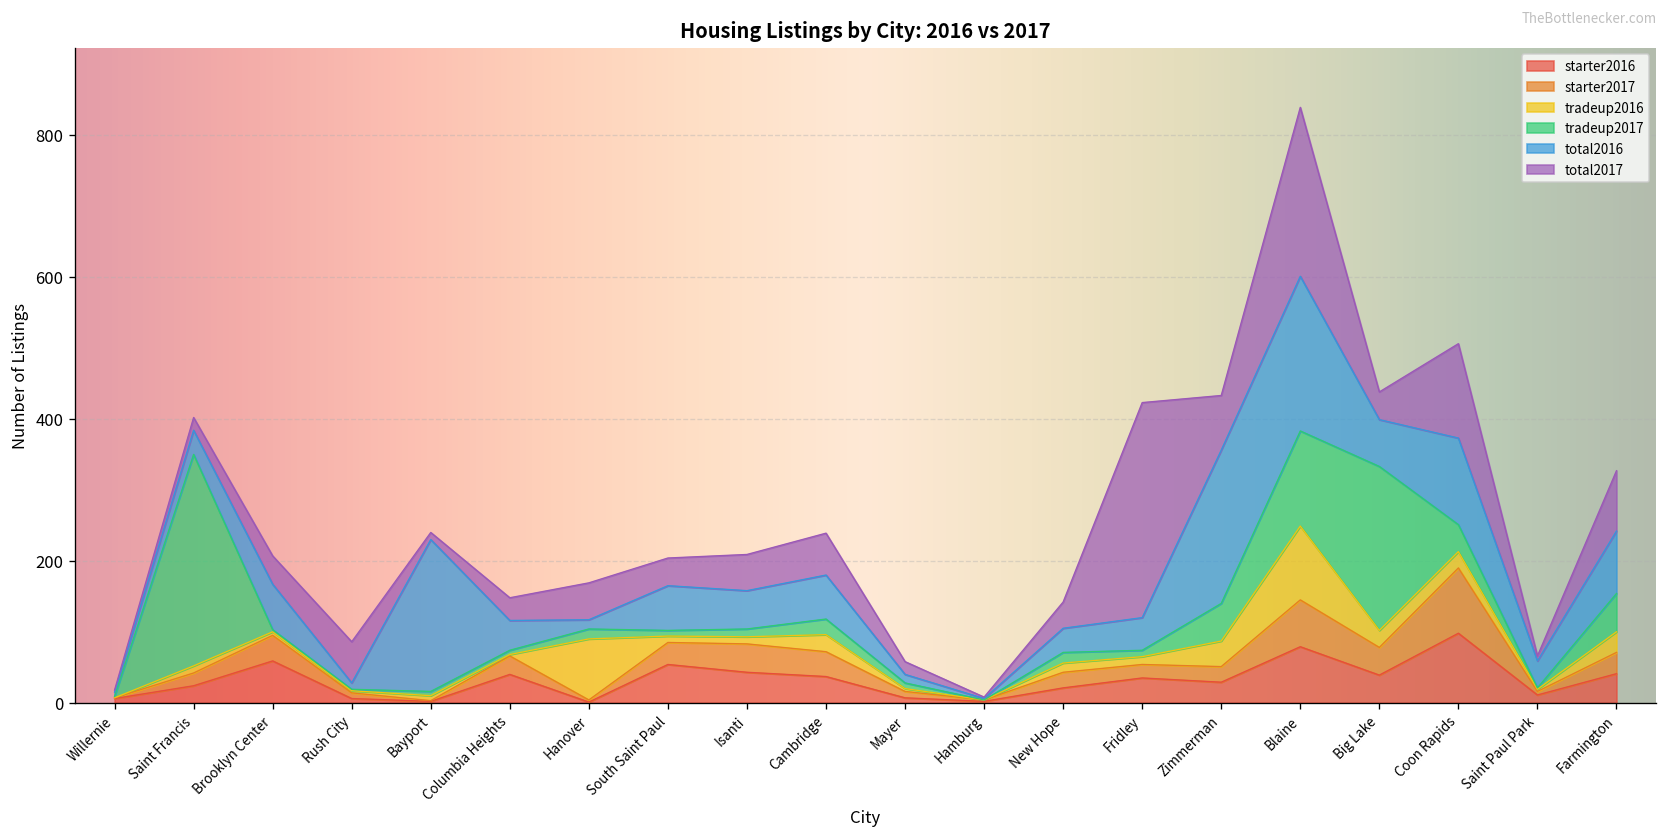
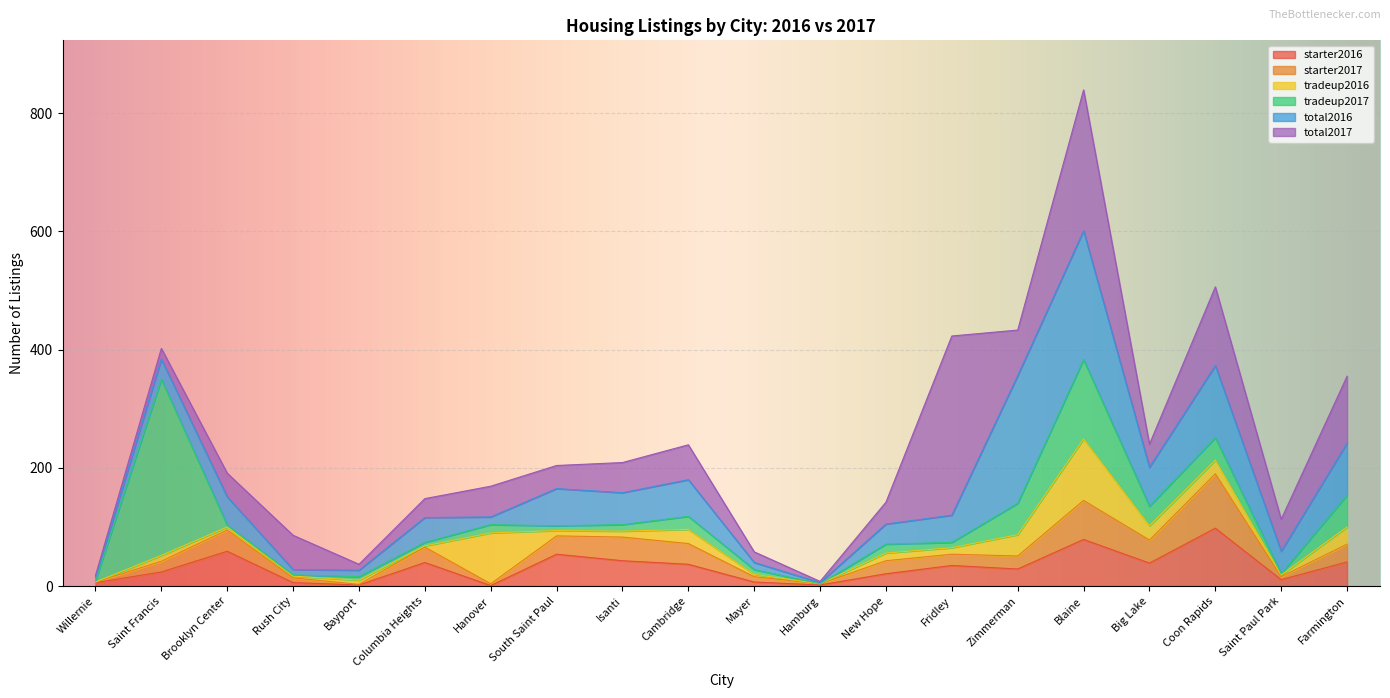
  {
    "tradeup2016": {
      "Saint Francis": 10,
      "Bayport": 10,
      "Hanover": 90,
      "South Saint Paul": 10,
      "Isanti": 10,
      "Cambridge": 20,
      "New Hope": 10,
      "Fridley": 10,
      "Zimmerman": 40,
      "Blaine": 100,
      "Big Lake": 20,
      "Coon Rapids": 20,
      "Farmington": 30
    },
    "tradeup2017": {
      "Saint Francis": 300,
      "Bayport": 10,
      "Columbia Heights": 10,
      "Hanover": 10,
      "South Saint Paul": 10,
      "Isanti": 10,
      "Cambridge": 20,
      "Mayer": 10,
      "New Hope": 20,
      "Fridley": 10,
      "Zimmerman": 50,
      "Blaine": 130,
-     "Big Lake": 230,
+     "Big Lake": 30,
      "Coon Rapids": 40,
      "Farmington": 50
    },
    "total2016": {
      "Saint Francis": 30,
-     "Brooklyn Center": 60,
+     "Brooklyn Center": 50,
      "Rush City": 10,
-     "Bayport": 210,
+     "Bayport": 10,
      "Columbia Heights": 40,
      "Hanover": 10,
      "South Saint Paul": 60,
      "Isanti": 50,
      "Cambridge": 60,
      "Mayer": 10,
      "New Hope": 30,
      "Fridley": 50,
      "Zimmerman": 220,
      "Blaine": 220,
      "Big Lake": 70,
      "Coon Rapids": 120,
      "Saint Paul Park": 40,
      "Farmington": 90
    },
    "total2017": {
      "Saint Francis": 20,
      "Brooklyn Center": 40,
      "Rush City": 60,
      "Bayport": 10,
      "Columbia Heights": 30,
      "Hanover": 50,
      "South Saint Paul": 40,
      "Isanti": 50,
      "Cambridge": 60,
      "Mayer": 20,
      "New Hope": 40,
      "Fridley": 300,
      "Zimmerman": 80,
      "Blaine": 240,
      "Big Lake": 40,
      "Coon Rapids": 130,
-     "Saint Paul Park": 10,
-     "Farmington": 90
+     "Saint Paul Park": 50,
+     "Farmington": 110
    }
  }
